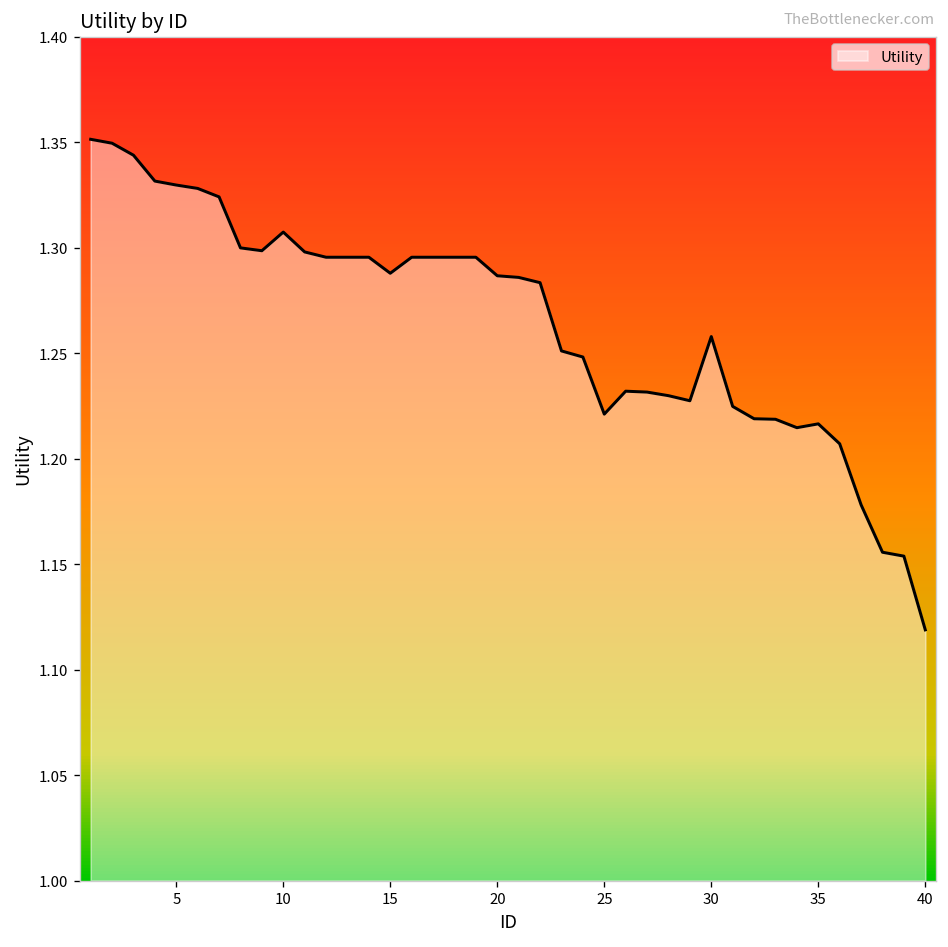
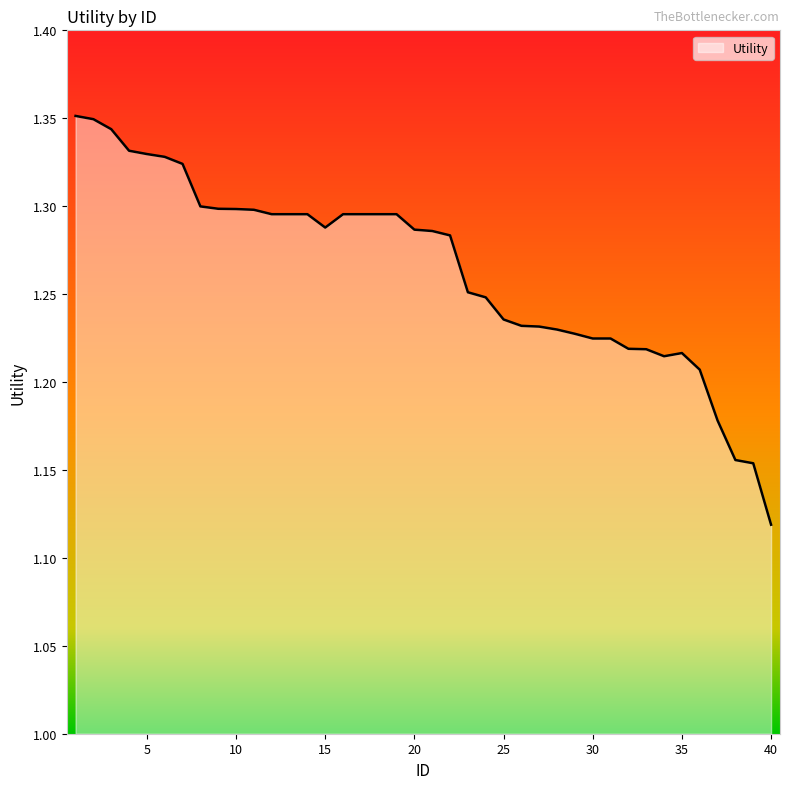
  {
    "5": 1.330,
-   "10": 1.307,
+   "10": 1.298,
    "15": 1.288,
    "20": 1.287,
-   "25": 1.221,
-   "30": 1.258,
+   "25": 1.236,
+   "30": 1.225,
    "35": 1.216,
    "40": 1.119
  }
